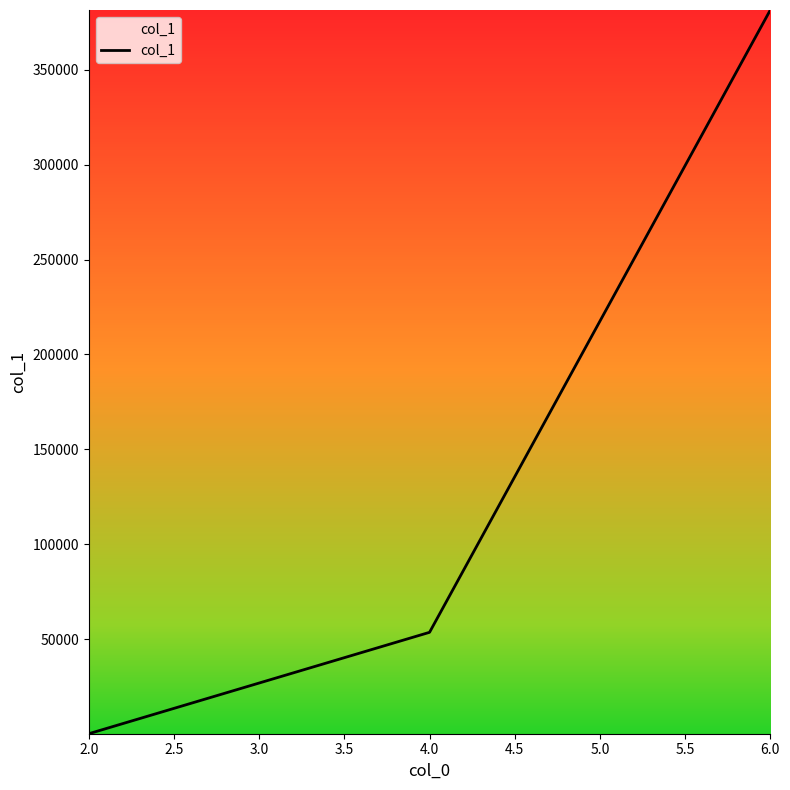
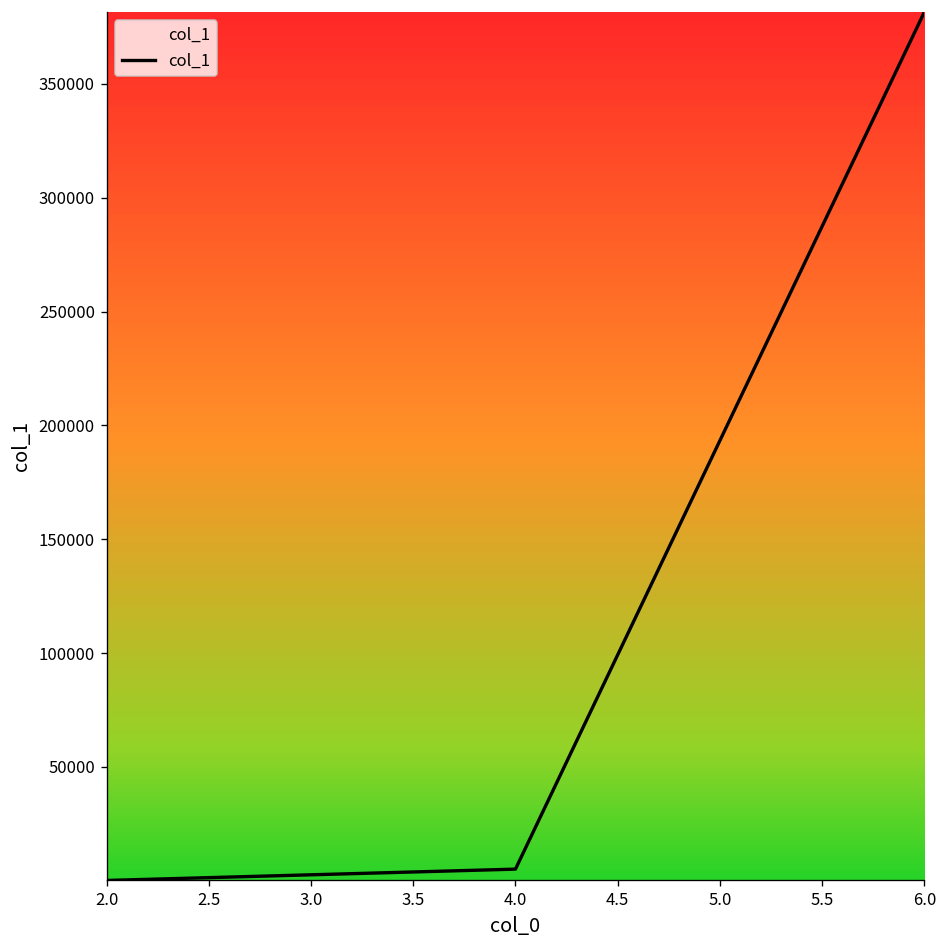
  {
    "2.0": 0,
-   "4.0": 54000,
+   "4.0": 5000,
    "6.0": 382000
  }
